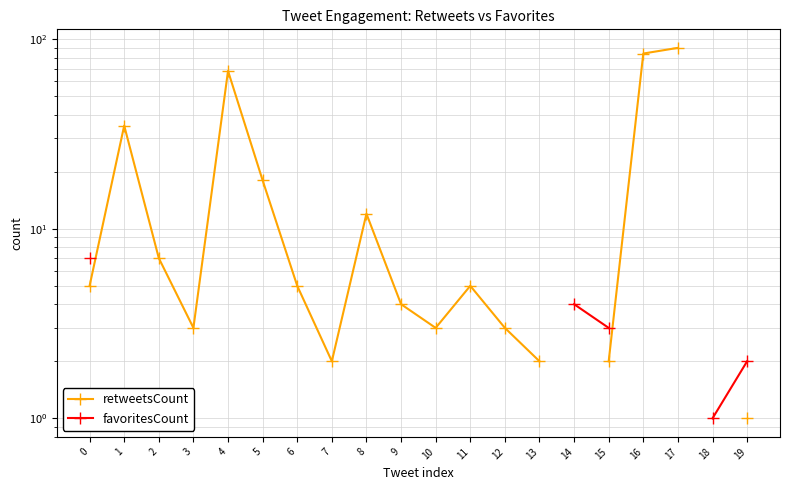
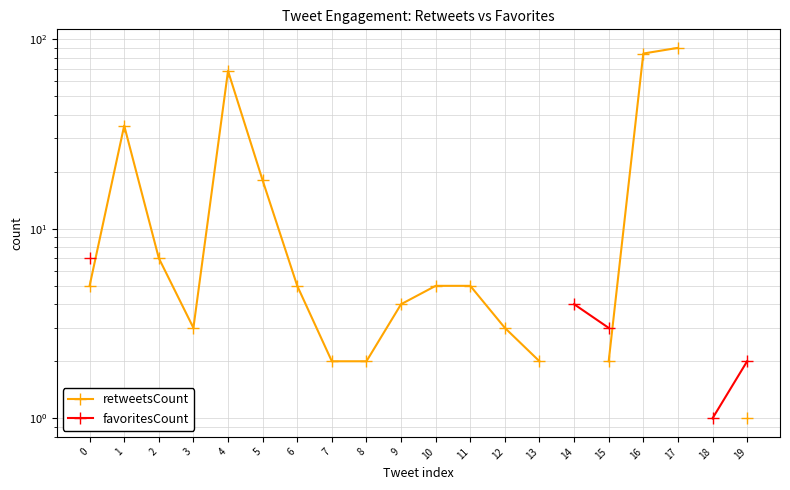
  {
    "retweetsCount": {
      "0": 5,
      "1": 35,
      "2": 7,
      "3": 3,
      "4": 68,
      "5": 18,
      "6": 5,
      "7": 2,
-     "8": 12,
+     "8": 2,
      "9": 4,
-     "10": 3,
+     "10": 5,
      "11": 5,
      "12": 3,
      "13": 2,
      "15": 2,
      "16": 80,
      "17": 90,
      "19": 1
    },
    "favoritesCount": {
      "0": 7,
      "14": 4,
      "15": 3,
      "18": 1,
      "19": 2
    }
  }
